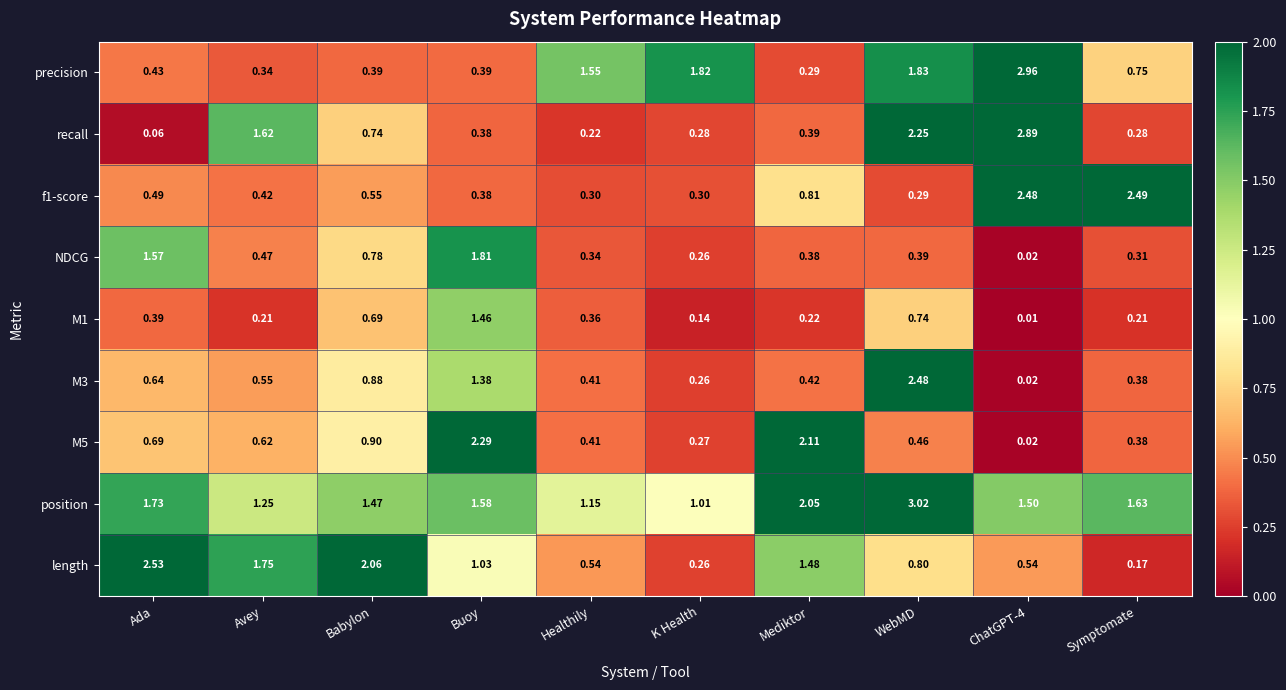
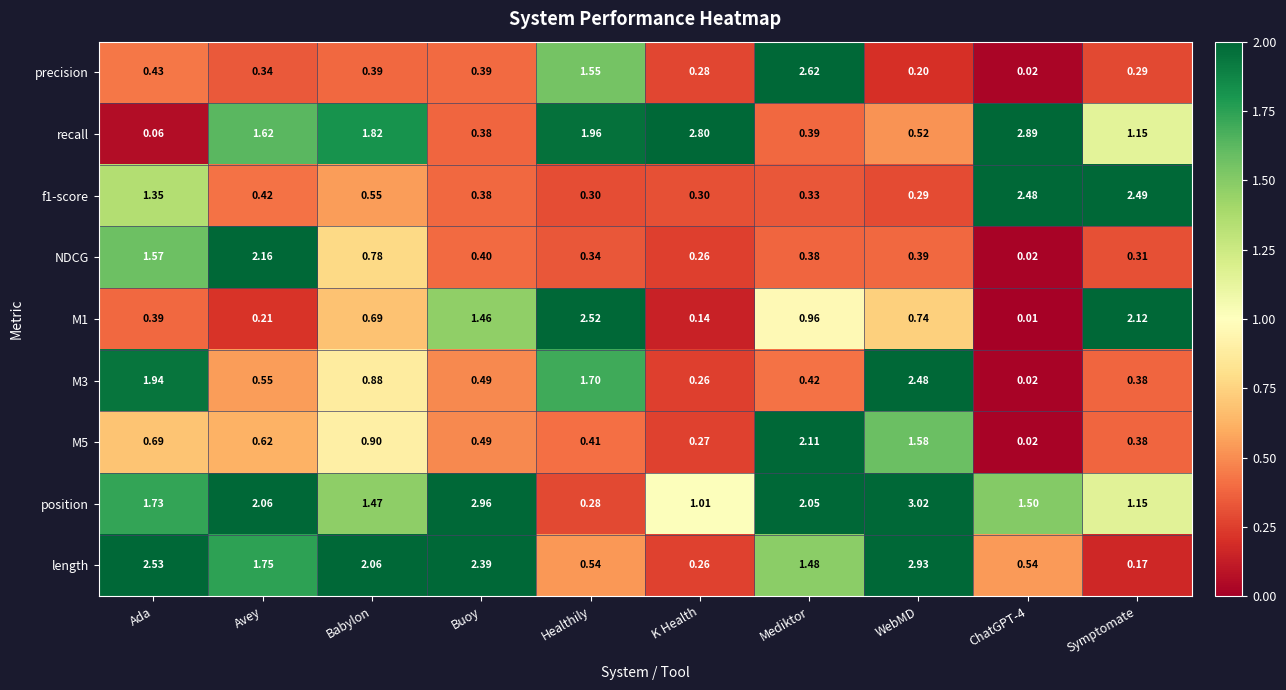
  {
    "precision": {
      "Ada": 0.43,
      "Avey": 0.34,
      "Babylon": 0.39,
      "Buoy": 0.39,
      "Healthily": 1.55,
-     "K Health": 1.82,
-     "Mediktor": 0.29,
-     "WebMD": 1.83,
-     "ChatGPT-4": 2.96,
-     "Symptomate": 0.75
+     "K Health": 0.28,
+     "Mediktor": 2.62,
+     "WebMD": 0.20,
+     "ChatGPT-4": 0.02,
+     "Symptomate": 0.29
    },
    "recall": {
      "Ada": 0.06,
      "Avey": 1.62,
-     "Babylon": 0.74,
+     "Babylon": 1.82,
      "Buoy": 0.38,
-     "Healthily": 0.22,
-     "K Health": 0.28,
+     "Healthily": 1.96,
+     "K Health": 2.80,
      "Mediktor": 0.39,
-     "WebMD": 2.25,
+     "WebMD": 0.52,
      "ChatGPT-4": 2.89,
-     "Symptomate": 0.28
+     "Symptomate": 1.15
    },
    "f1-score": {
-     "Ada": 0.49,
+     "Ada": 1.35,
      "Avey": 0.42,
      "Babylon": 0.55,
      "Buoy": 0.38,
      "Healthily": 0.30,
      "K Health": 0.30,
-     "Mediktor": 0.81,
+     "Mediktor": 0.33,
      "WebMD": 0.29,
      "ChatGPT-4": 2.48,
      "Symptomate": 2.49
    },
    "NDCG": {
      "Ada": 1.57,
-     "Avey": 0.47,
+     "Avey": 2.16,
      "Babylon": 0.78,
-     "Buoy": 1.81,
+     "Buoy": 0.40,
      "Healthily": 0.34,
      "K Health": 0.26,
      "Mediktor": 0.38,
      "WebMD": 0.39,
      "ChatGPT-4": 0.02,
      "Symptomate": 0.31
    },
    "M1": {
      "Ada": 0.39,
      "Avey": 0.21,
      "Babylon": 0.69,
      "Buoy": 1.46,
-     "Healthily": 0.36,
+     "Healthily": 2.52,
      "K Health": 0.14,
-     "Mediktor": 0.22,
+     "Mediktor": 0.96,
      "WebMD": 0.74,
      "ChatGPT-4": 0.01,
-     "Symptomate": 0.21
+     "Symptomate": 2.12
    },
    "M3": {
-     "Ada": 0.64,
+     "Ada": 1.94,
      "Avey": 0.55,
      "Babylon": 0.88,
-     "Buoy": 1.38,
-     "Healthily": 0.41,
+     "Buoy": 0.49,
+     "Healthily": 1.70,
      "K Health": 0.26,
      "Mediktor": 0.42,
      "WebMD": 2.48,
      "ChatGPT-4": 0.02,
      "Symptomate": 0.38
    },
    "M5": {
      "Ada": 0.69,
      "Avey": 0.62,
      "Babylon": 0.90,
-     "Buoy": 2.29,
+     "Buoy": 0.49,
      "Healthily": 0.41,
      "K Health": 0.27,
      "Mediktor": 2.11,
-     "WebMD": 0.46,
+     "WebMD": 1.58,
      "ChatGPT-4": 0.02,
      "Symptomate": 0.38
    },
    "position": {
      "Ada": 1.73,
-     "Avey": 1.25,
+     "Avey": 2.06,
      "Babylon": 1.47,
-     "Buoy": 1.58,
-     "Healthily": 1.15,
+     "Buoy": 2.96,
+     "Healthily": 0.28,
      "K Health": 1.01,
      "Mediktor": 2.05,
      "WebMD": 3.02,
      "ChatGPT-4": 1.50,
-     "Symptomate": 1.63
+     "Symptomate": 1.15
    },
    "length": {
      "Ada": 2.53,
      "Avey": 1.75,
      "Babylon": 2.06,
-     "Buoy": 1.03,
+     "Buoy": 2.39,
      "Healthily": 0.54,
      "K Health": 0.26,
      "Mediktor": 1.48,
-     "WebMD": 0.80,
+     "WebMD": 2.93,
      "ChatGPT-4": 0.54,
      "Symptomate": 0.17
    }
  }
